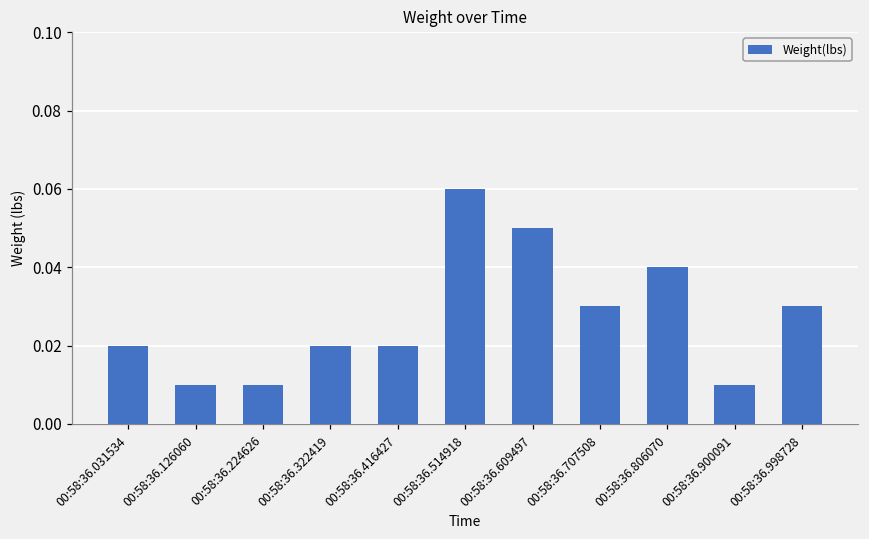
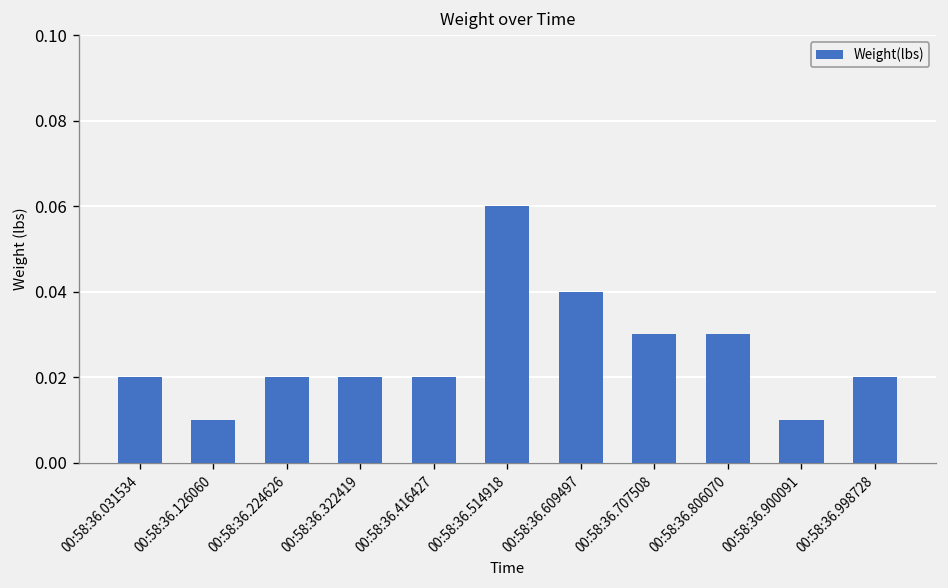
  {
    "00:58:36.031534": 0.02,
    "00:58:36.126060": 0.01,
-   "00:58:36.224626": 0.01,
+   "00:58:36.224626": 0.02,
    "00:58:36.322419": 0.02,
    "00:58:36.416427": 0.02,
    "00:58:36.514918": 0.06,
-   "00:58:36.609497": 0.05,
+   "00:58:36.609497": 0.04,
    "00:58:36.707508": 0.03,
-   "00:58:36.806070": 0.04,
+   "00:58:36.806070": 0.03,
    "00:58:36.900091": 0.01,
-   "00:58:36.998728": 0.03
+   "00:58:36.998728": 0.02
  }
